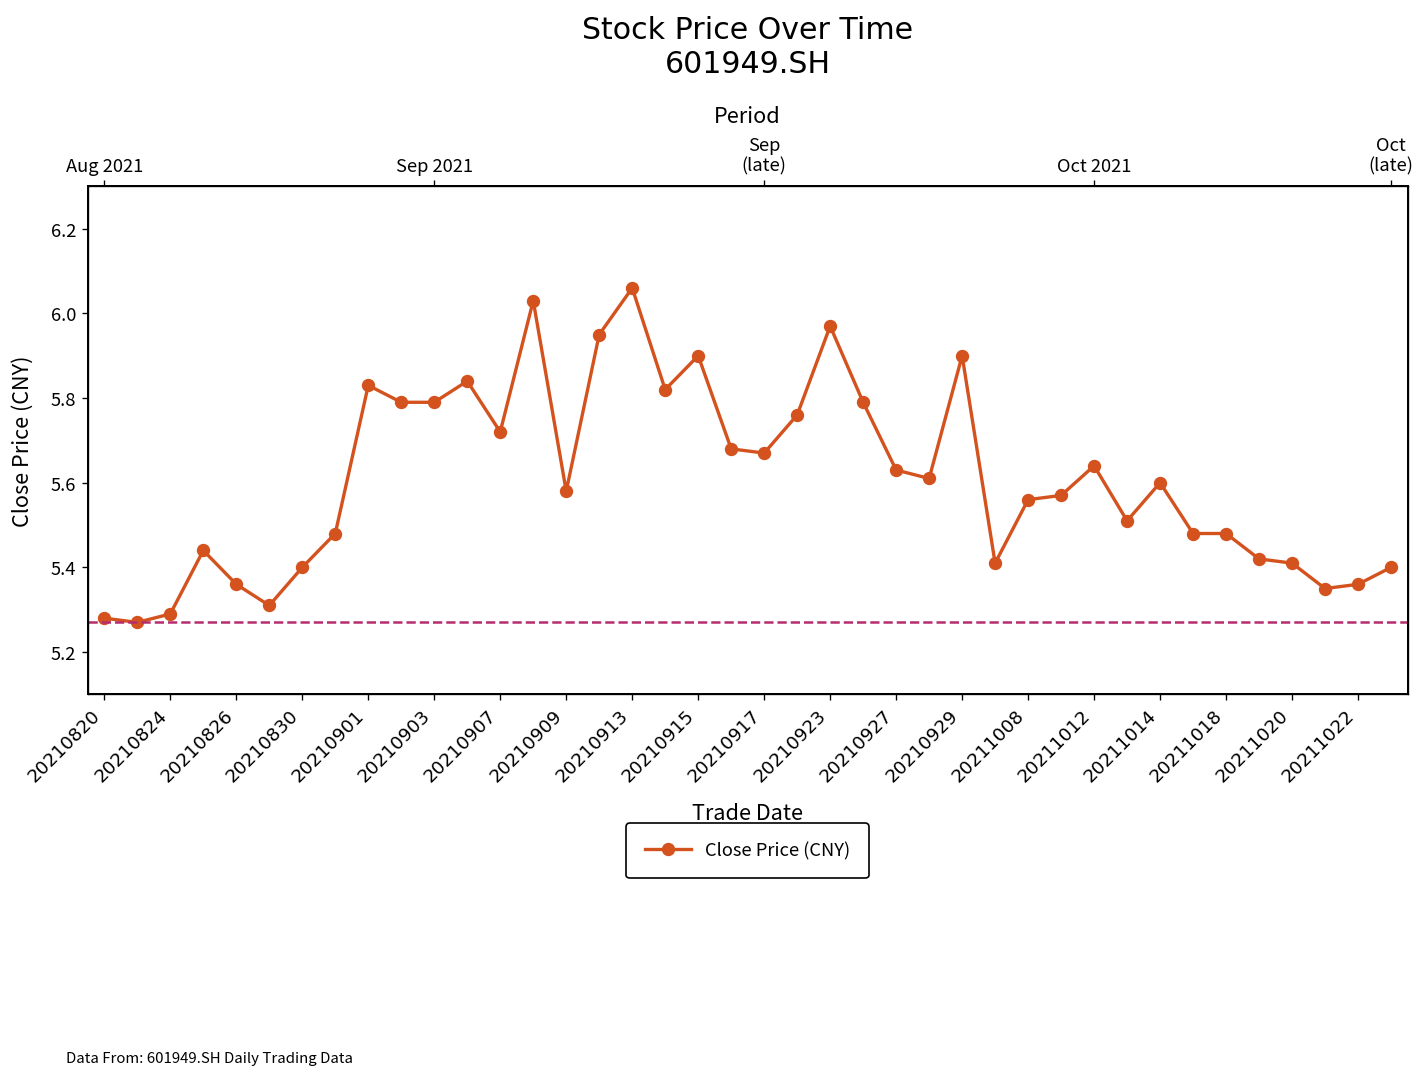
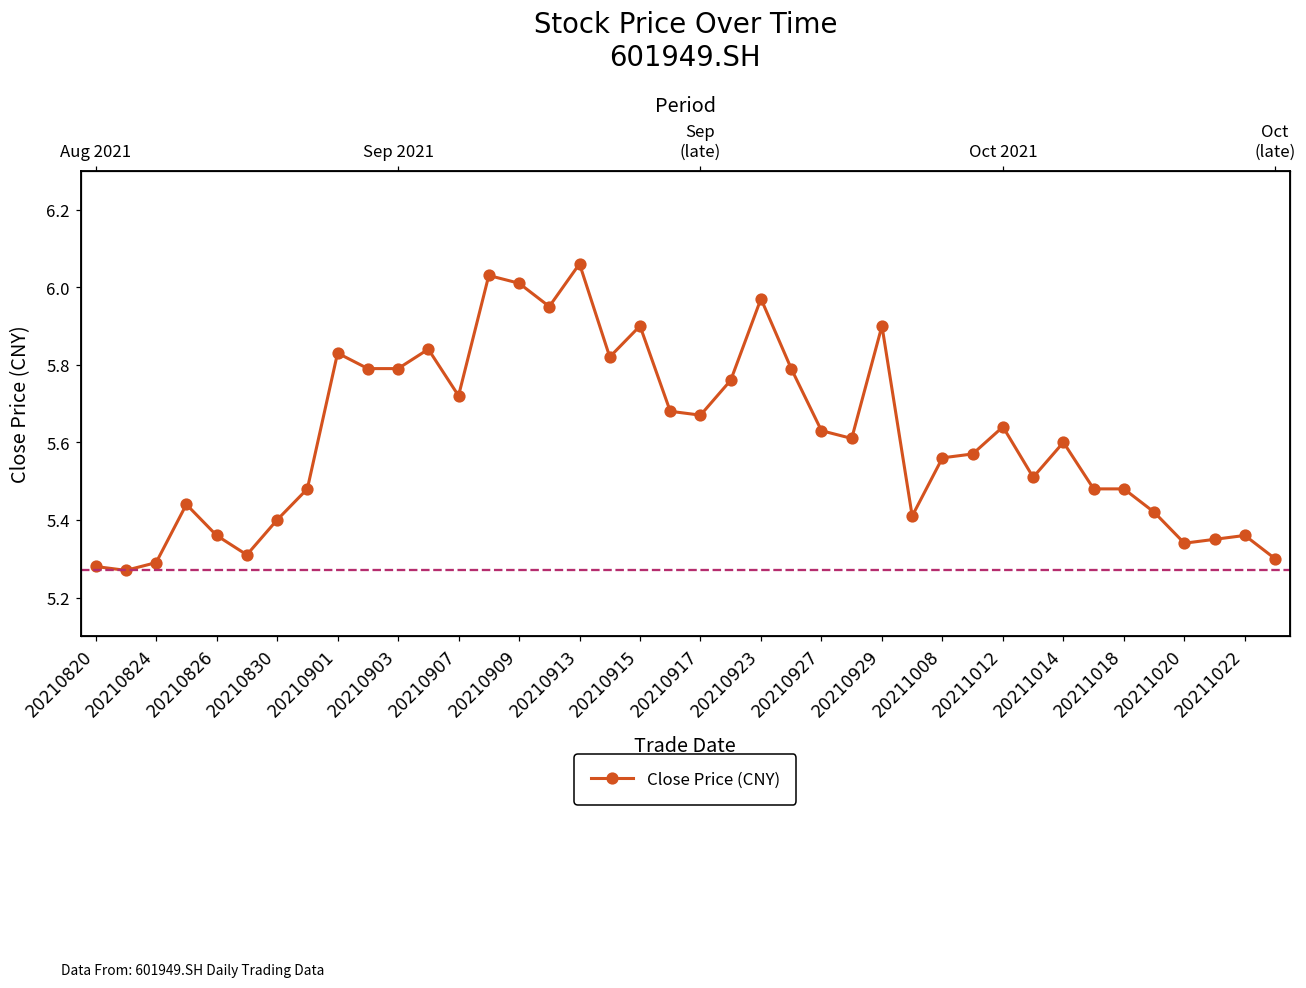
  {
    "20210820": 5.28,
    "20210824": 5.29,
    "20210826": 5.36,
    "20210830": 5.40,
    "20210901": 5.83,
    "20210903": 5.79,
    "20210907": 5.72,
-   "20210909": 5.58,
+   "20210909": 6.01,
    "20210913": 6.06,
    "20210915": 5.90,
    "20210917": 5.67,
    "20210923": 5.97,
    "20210927": 5.63,
    "20210929": 5.90,
    "20211008": 5.56,
    "20211012": 5.64,
    "20211014": 5.60,
    "20211018": 5.48,
-   "20211020": 5.41,
+   "20211020": 5.34,
    "20211022": 5.36,
-   "Oct (late)": 5.4
+   "Oct (late)": 5.3
  }
